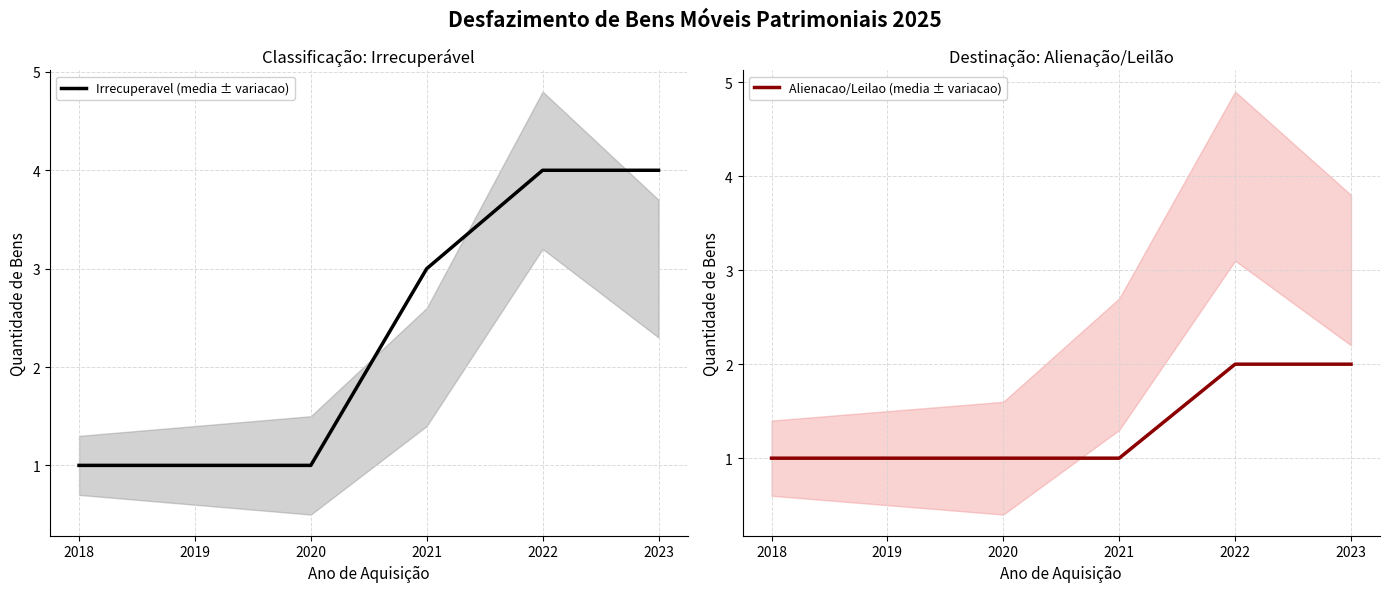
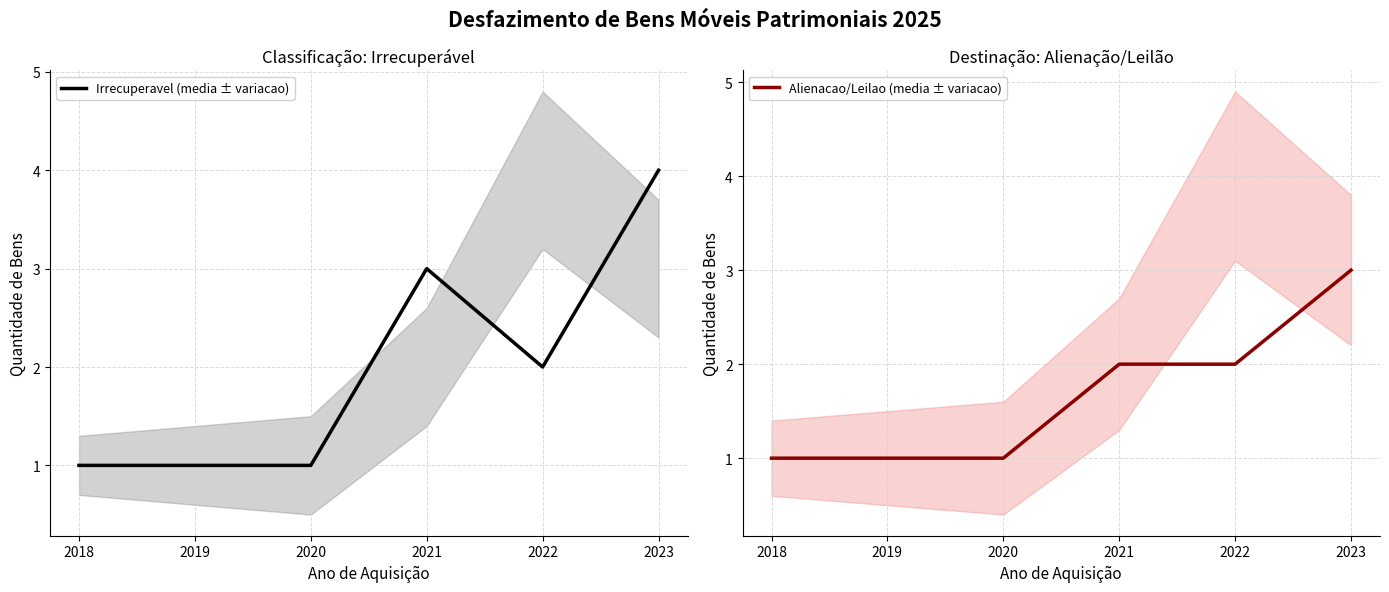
  {
    "Classificação: Irrecuperável": {
      "Irrecuperavel (media ± variacao)": {
        "2018": 1,
        "2019": 1,
        "2020": 1,
        "2021": 3,
-       "2022": 4,
+       "2022": 2,
        "2023": 4
      }
    },
    "Destinação: Alienação/Leilão": {
      "Alienacao/Leilao (media ± variacao)": {
        "2018": 1,
        "2019": 1,
        "2020": 1,
-       "2021": 1,
+       "2021": 2,
        "2022": 2,
-       "2023": 2
+       "2023": 3
      }
    }
  }
